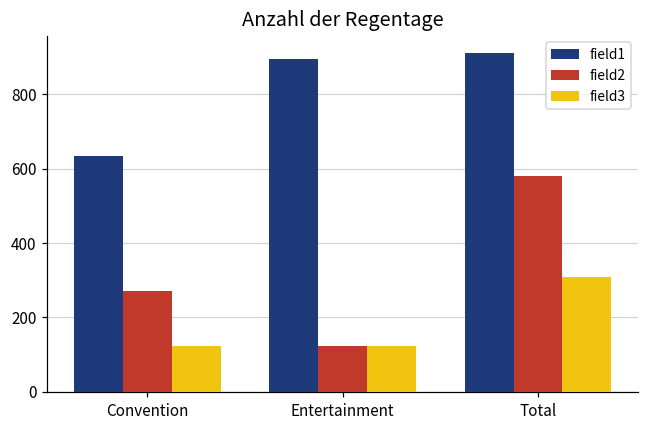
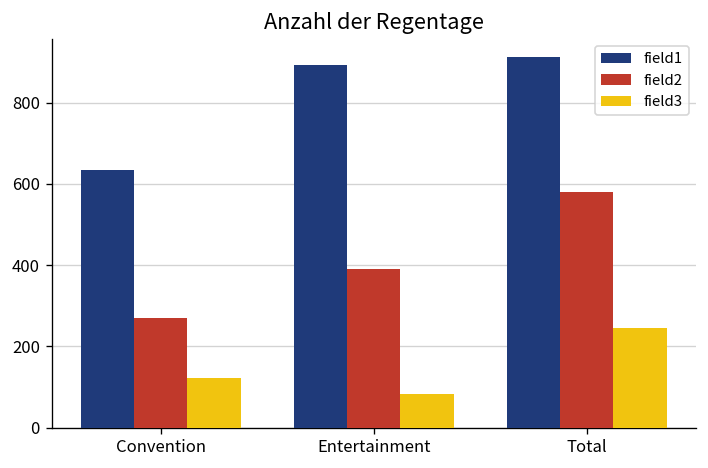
  {
    "field1": {
      "Convention": 640,
      "Entertainment": 890,
      "Total": 910
    },
    "field2": {
      "Convention": 270,
-     "Entertainment": 120,
+     "Entertainment": 390,
      "Total": 580
    },
    "field3": {
      "Convention": 120,
-     "Entertainment": 120,
-     "Total": 310
+     "Entertainment": 80,
+     "Total": 250
    }
  }
